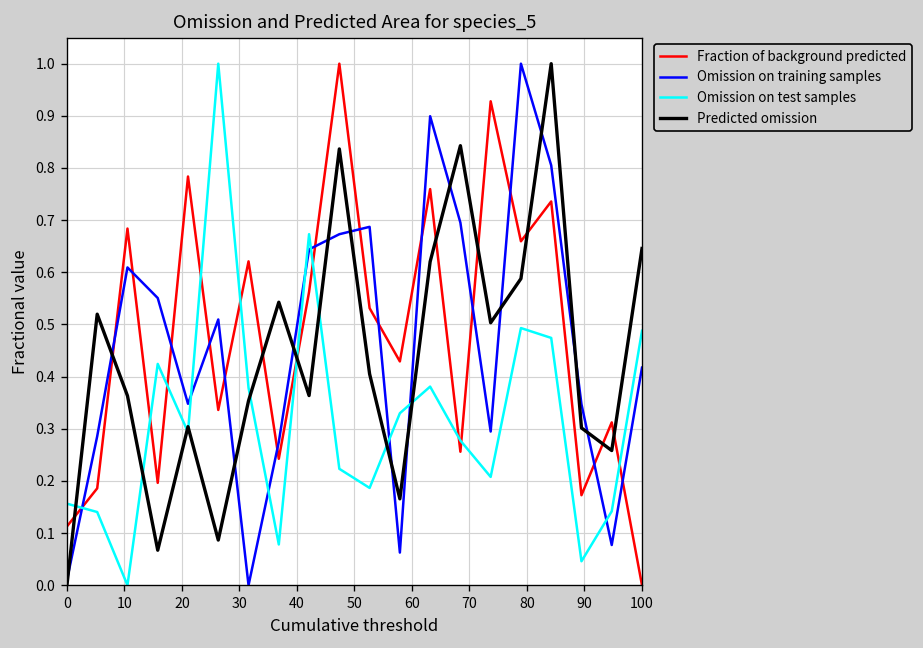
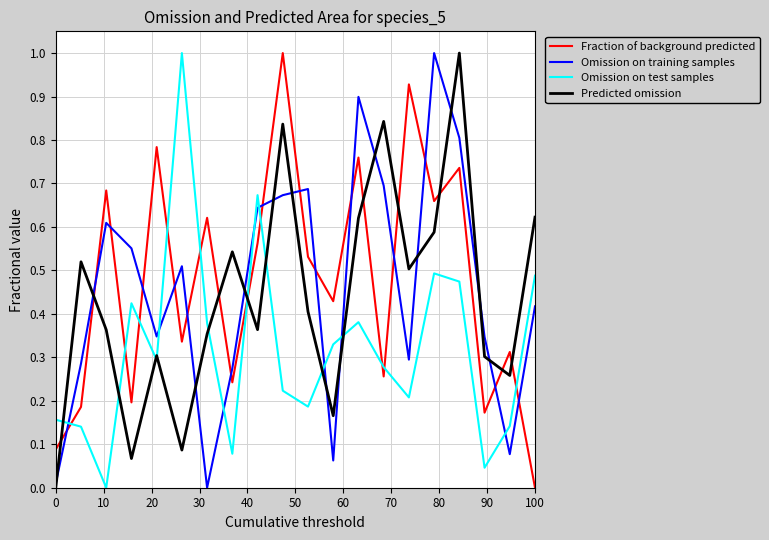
  {
    "Fraction of background predicted": {
-     "0": 0.11,
+     "0": 0.09,
      "100": 0.00
    },
    "Omission on training samples": {
      "0": 0.01,
      "100": 0.42
    },
    "Omission on test samples": {
      "0": 0.16,
      "100": 0.49
    },
    "Predicted omission": {
      "0": 0.00,
-     "100": 0.65
+     "100": 0.62
    }
  }
